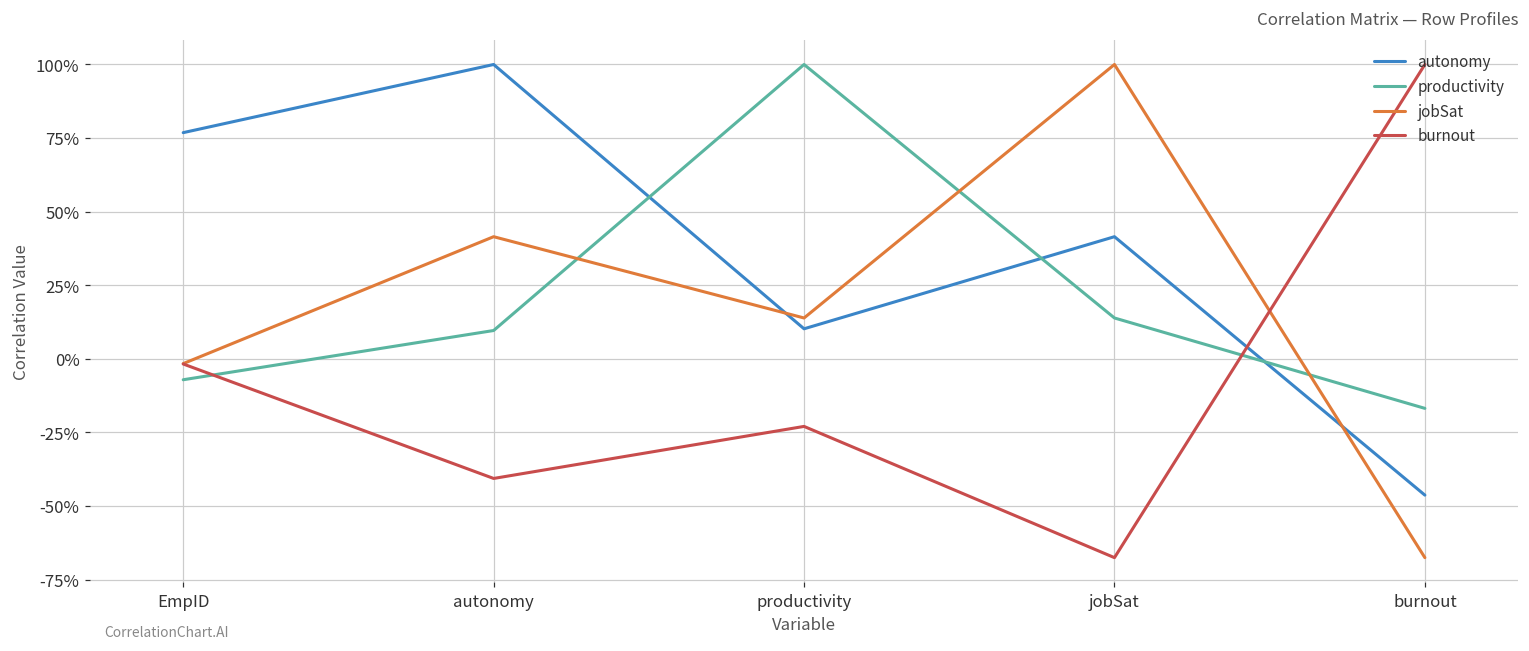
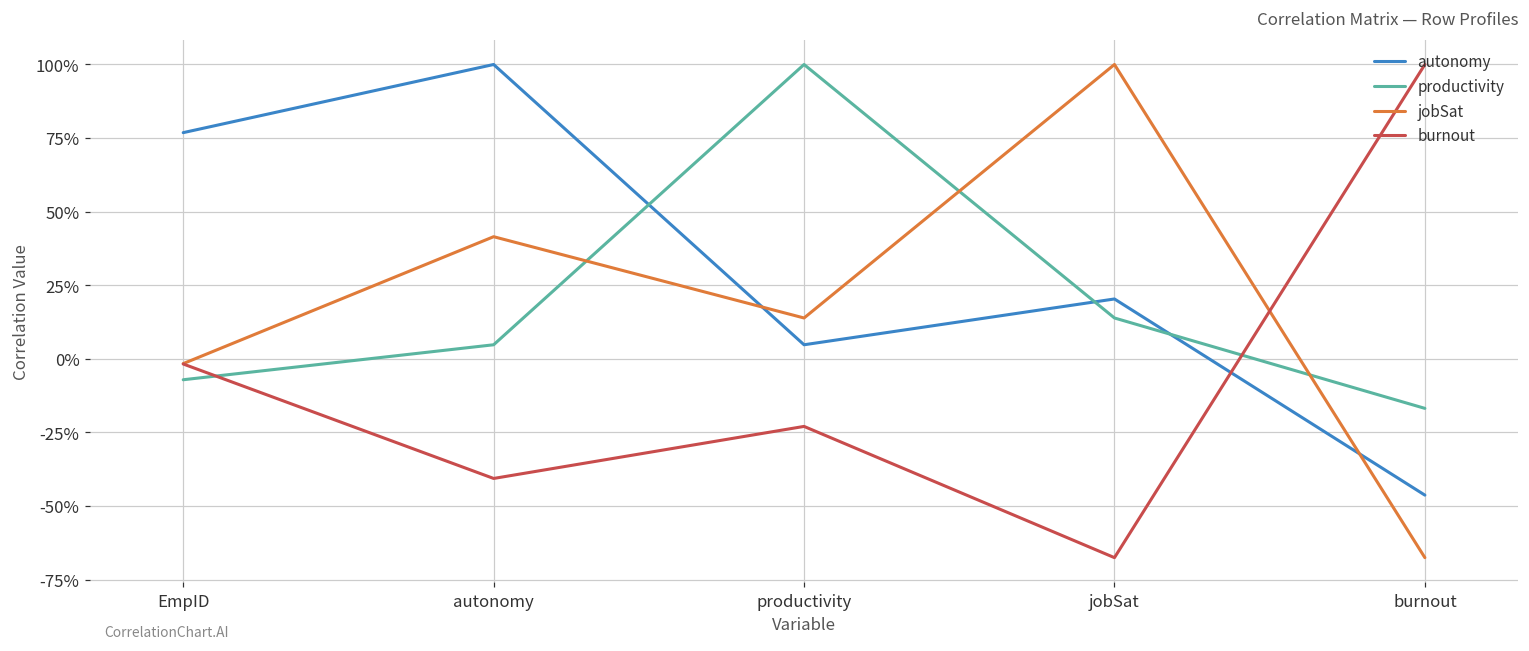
  {
    "autonomy": {
      "EmpID": "77%",
      "autonomy": "100%",
-     "productivity": "10%",
-     "jobSat": "42%",
+     "productivity": "5%",
+     "jobSat": "20%",
      "burnout": "-46%"
    },
    "productivity": {
      "EmpID": "-7%",
-     "autonomy": "10%",
+     "autonomy": "5%",
      "productivity": "100%",
      "jobSat": "14%",
      "burnout": "-17%"
    }
  }
